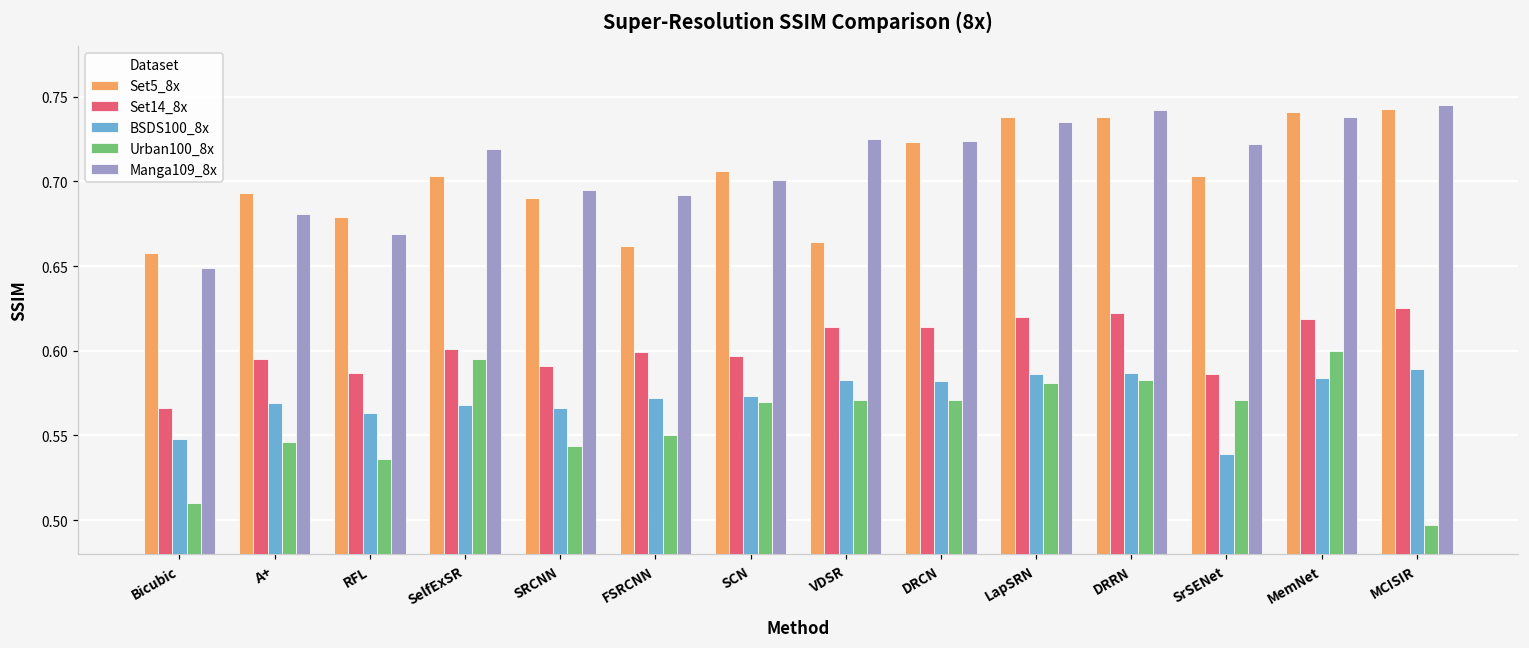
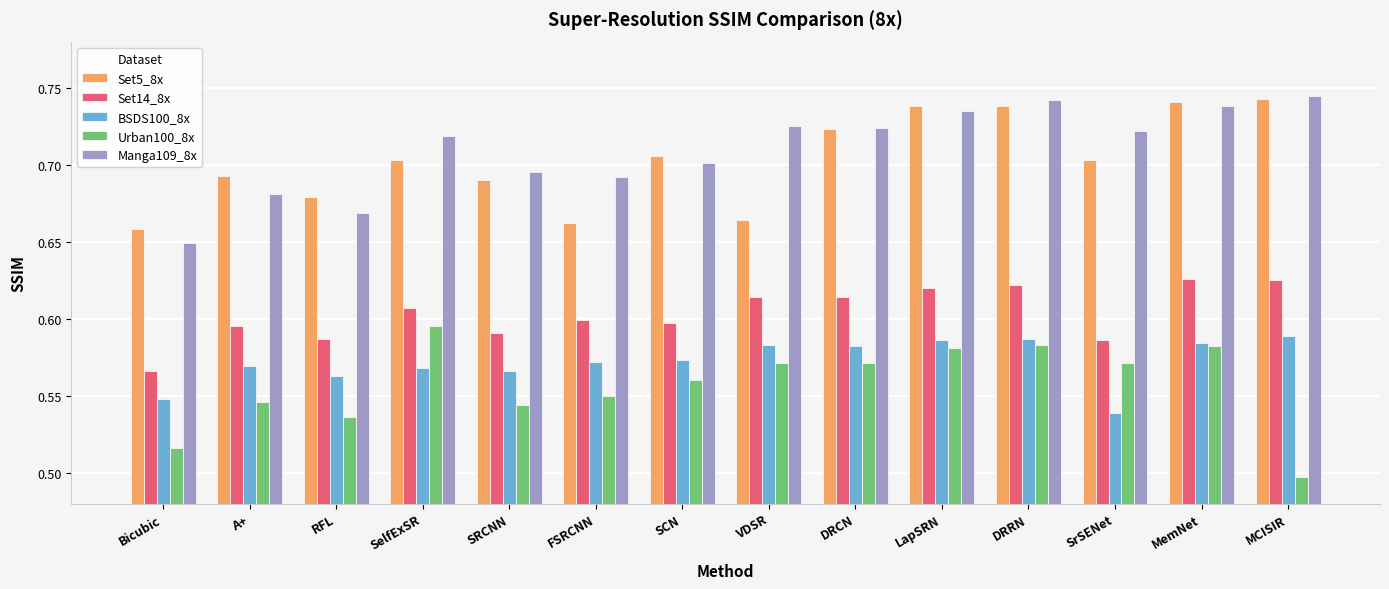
  {
    "Set5_8x": {
      "Bicubic": 0.658,
      "A+": 0.693,
      "RFL": 0.679,
      "SelfExSR": 0.703,
      "SRCNN": 0.690,
      "FSRCNN": 0.662,
      "SCN": 0.706,
      "VDSR": 0.664,
      "DRCN": 0.723,
      "LapSRN": 0.738,
      "DRRN": 0.738,
      "SrSENet": 0.703,
      "MemNet": 0.741,
      "MCISIR": 0.743
    },
    "Set14_8x": {
      "Bicubic": 0.566,
      "A+": 0.595,
      "RFL": 0.587,
-     "SelfExSR": 0.601,
+     "SelfExSR": 0.607,
      "SRCNN": 0.591,
      "FSRCNN": 0.599,
      "SCN": 0.597,
      "VDSR": 0.614,
      "DRCN": 0.614,
      "LapSRN": 0.620,
      "DRRN": 0.622,
      "SrSENet": 0.586,
-     "MemNet": 0.619,
+     "MemNet": 0.626,
      "MCISIR": 0.625
    },
    "Urban100_8x": {
-     "Bicubic": 0.510,
+     "Bicubic": 0.516,
      "A+": 0.546,
      "RFL": 0.536,
      "SelfExSR": 0.595,
      "SRCNN": 0.544,
      "FSRCNN": 0.550,
-     "SCN": 0.57,
+     "SCN": 0.56,
      "VDSR": 0.571,
      "DRCN": 0.571,
      "LapSRN": 0.581,
      "DRRN": 0.583,
      "SrSENet": 0.571,
-     "MemNet": 0.600,
+     "MemNet": 0.582,
      "MCISIR": 0.497
    }
  }
